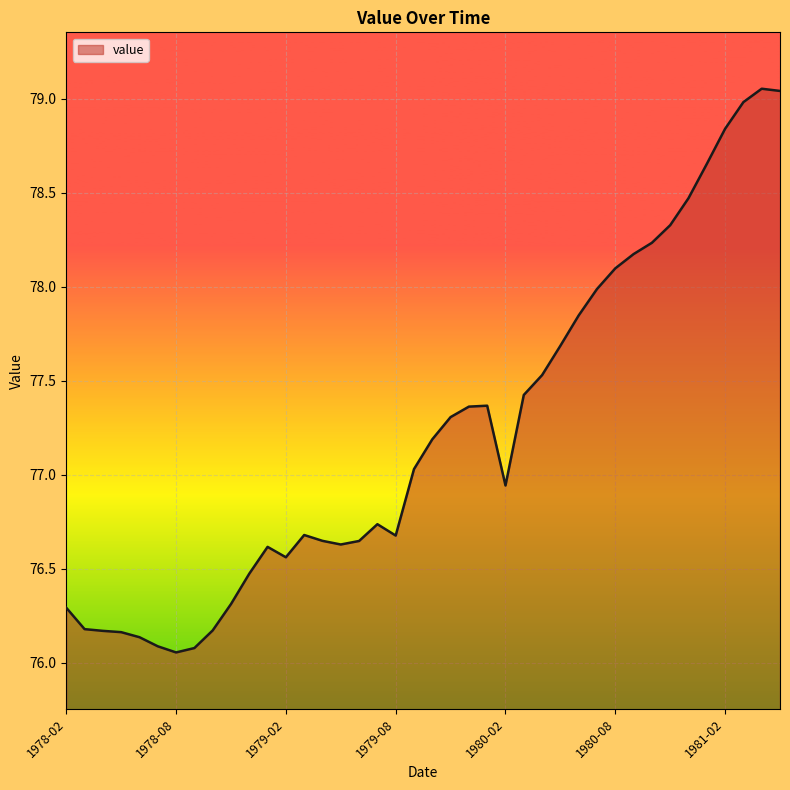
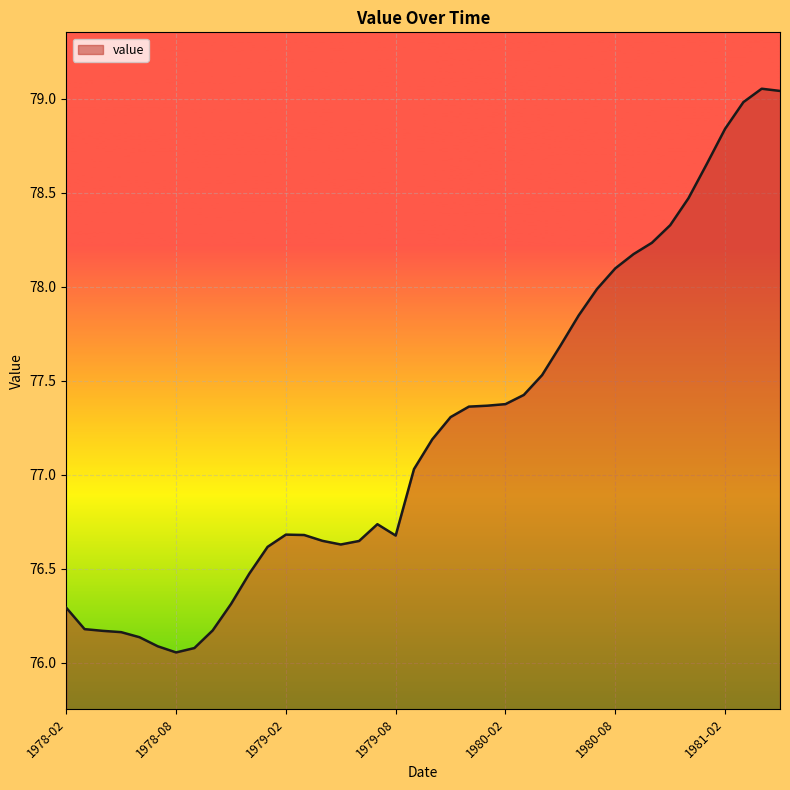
  {
    "1978-02": 76.29,
    "1978-08": 76.05,
-   "1979-02": 76.56,
+   "1979-02": 76.68,
    "1979-08": 76.68,
-   "1980-02": 76.94,
+   "1980-02": 77.38,
    "1980-08": 78.10,
    "1981-02": 78.84
  }
